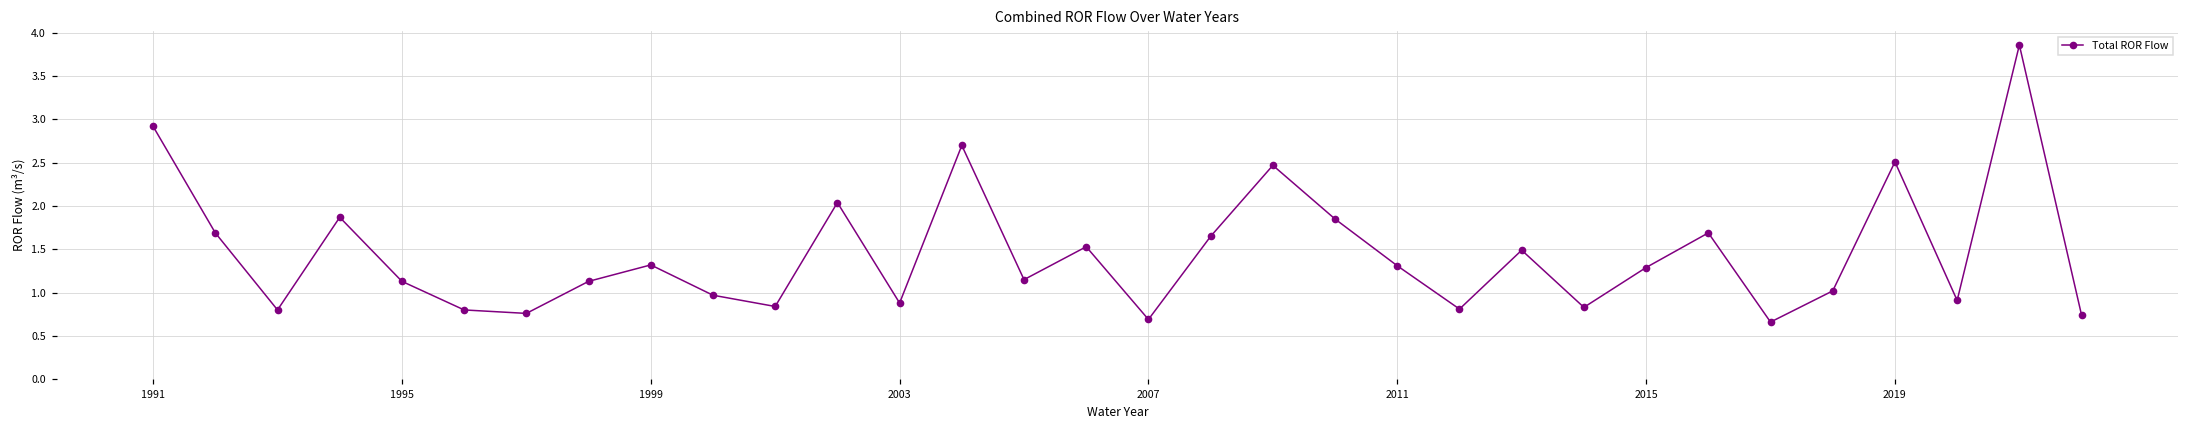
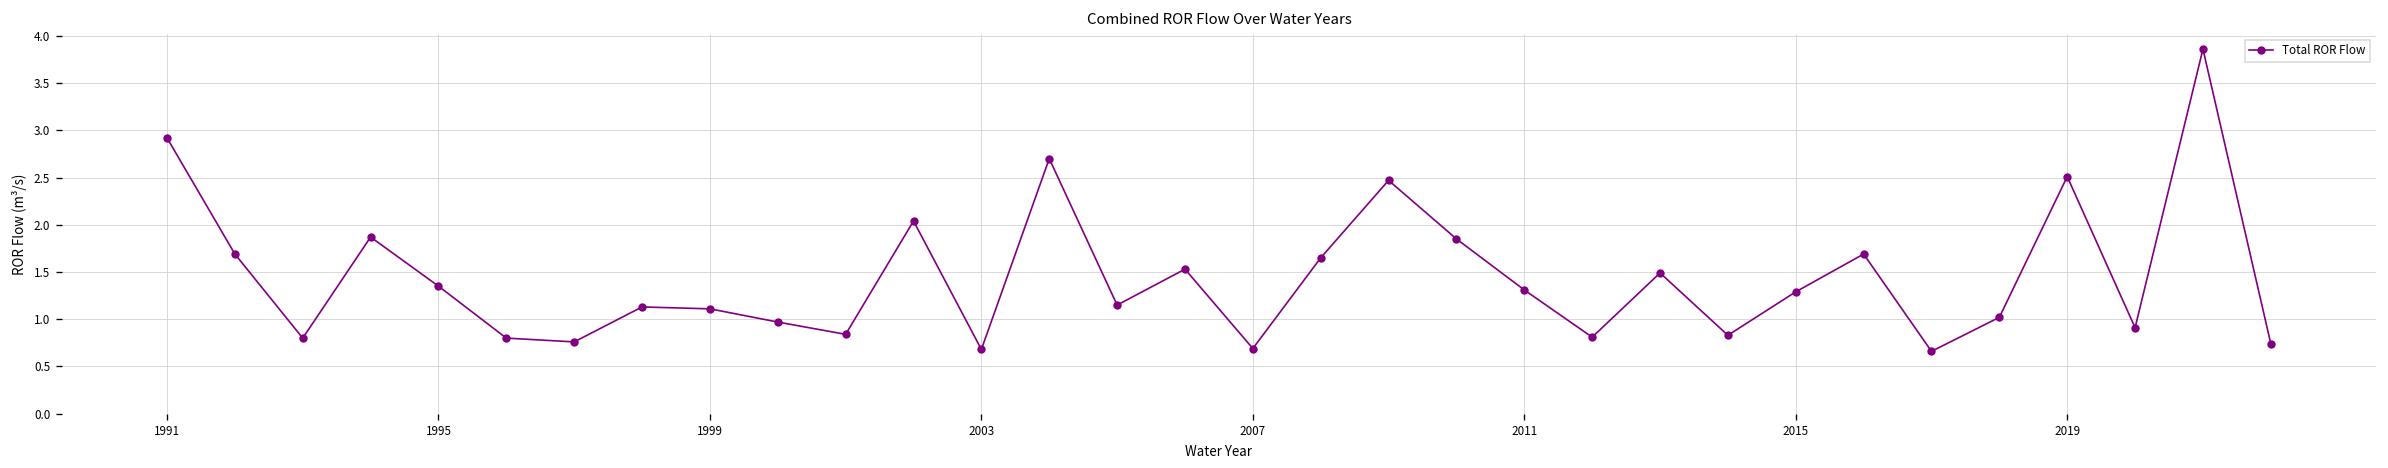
  {
    "1991": 2.9,
-   "1995": 1.1,
-   "1999": 1.3,
-   "2003": 0.9,
+   "1995": 1.4,
+   "1999": 1.1,
+   "2003": 0.7,
    "2007": 0.7,
    "2011": 1.3,
    "2015": 1.3,
    "2019": 2.5
  }
